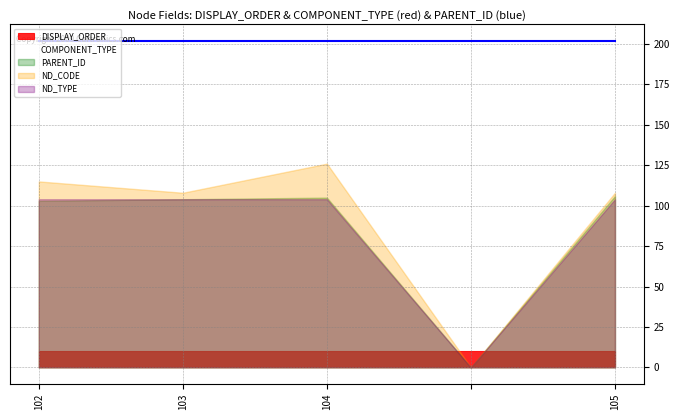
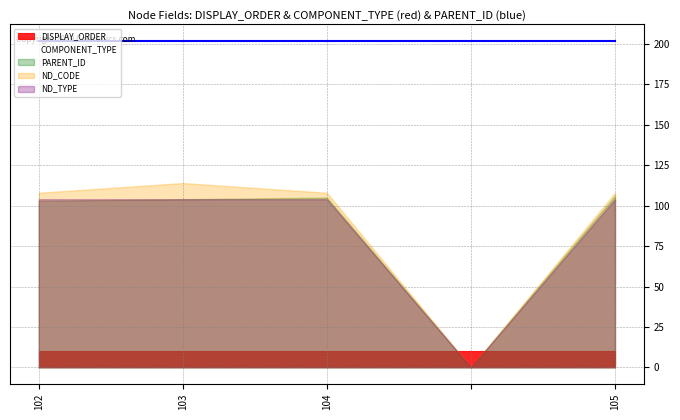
  {
    "PARENT_ID": {
      "105": 106
    },
    "ND_CODE": {
-     "102": 115,
-     "103": 108,
-     "104": 126,
+     "102": 108,
+     "103": 114,
+     "104": 108,
      "105": 108
    },
    "ND_TYPE": {
      "105": 104
    }
  }
